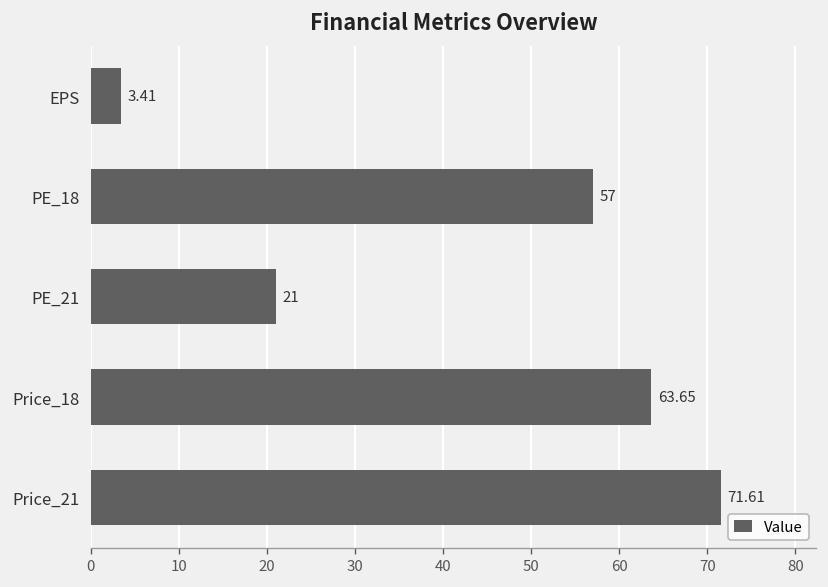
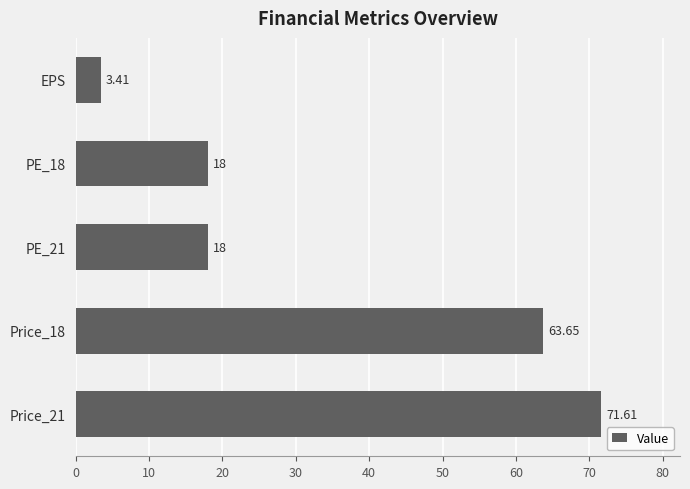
  {
    "EPS": 3.41,
-   "PE_18": 57,
-   "PE_21": 21,
+   "PE_18": 18,
+   "PE_21": 18,
    "Price_18": 63.65,
    "Price_21": 71.61
  }
